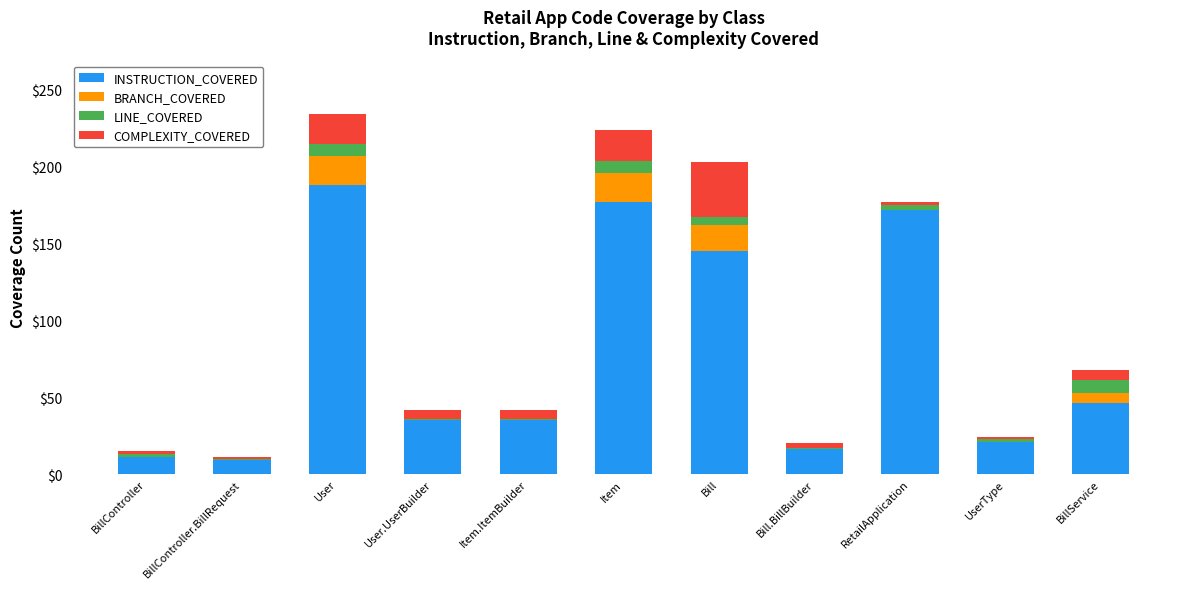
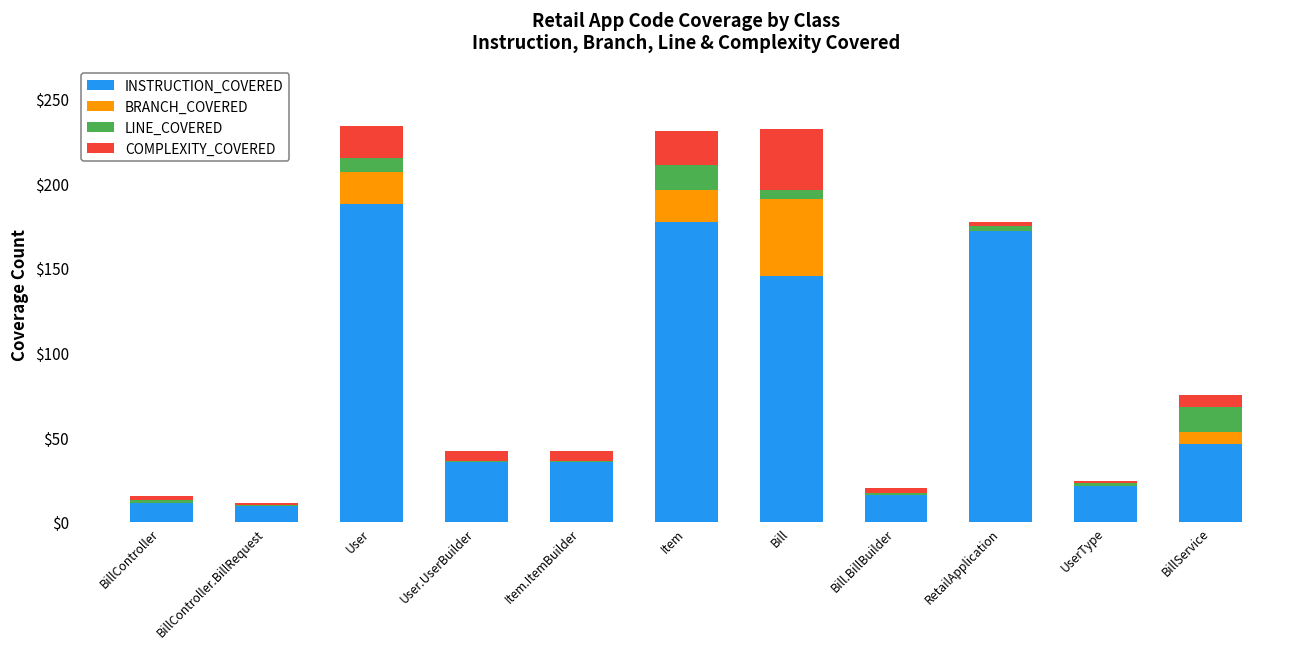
  {
    "INSTRUCTION_COVERED": {
      "BillController": "$11",
      "BillController.BillRequest": "$9",
      "User": "$188",
      "User.UserBuilder": "$35",
      "Item.ItemBuilder": "$35",
      "Item": "$177",
      "Bill": "$145",
      "Bill.BillBuilder": "$16",
      "RetailApplication": "$172",
      "UserType": "$21",
      "BillService": "$46"
    },
    "BRANCH_COVERED": {
      "BillController": "$0",
      "BillController.BillRequest": "$0",
      "User": "$19",
      "User.UserBuilder": "$0",
      "Item.ItemBuilder": "$0",
      "Item": "$19",
-     "Bill": "$17",
+     "Bill": "$46",
      "Bill.BillBuilder": "$0",
      "RetailApplication": "$0",
      "UserType": "$0",
      "BillService": "$7"
    },
    "LINE_COVERED": {
      "BillController": "$2",
      "User": "$8",
-     "Item": "$8",
+     "Item": "$15",
      "Bill": "$5",
      "RetailApplication": "$3",
      "UserType": "$2",
-     "BillService": "$8"
+     "BillService": "$15"
    },
    "COMPLEXITY_COVERED": {
      "BillController": "$2",
      "User": "$19",
      "User.UserBuilder": "$6",
      "Item.ItemBuilder": "$6",
      "Item": "$20",
      "Bill": "$36",
      "Bill.BillBuilder": "$3",
      "RetailApplication": "$2",
      "BillService": "$7"
    }
  }
